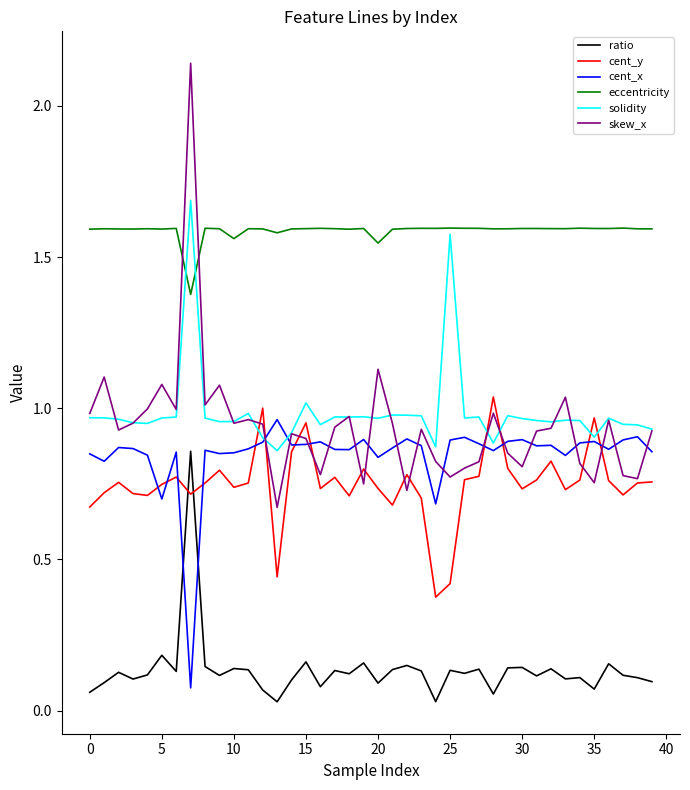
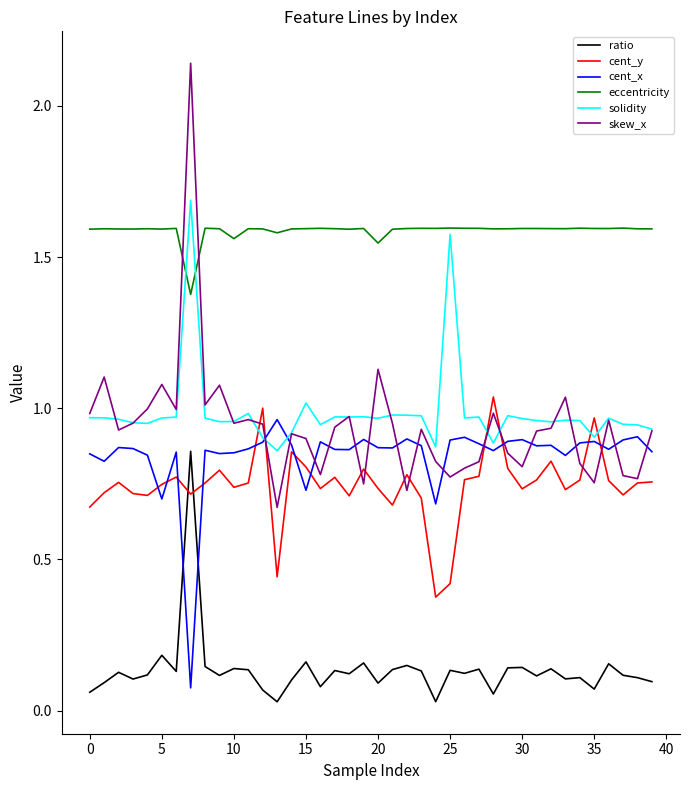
  {
    "ratio": {
      "0": 0.06,
      "5": 0.18,
      "10": 0.14,
      "15": 0.16,
      "20": 0.09,
      "25": 0.13,
      "30": 0.14,
      "35": 0.07
    },
    "cent_y": {
      "0": 0.67,
      "5": 0.75,
      "10": 0.74,
-     "15": 0.95,
+     "15": 0.81,
      "20": 0.73,
      "25": 0.42,
      "30": 0.73,
      "35": 0.97
    },
    "cent_x": {
      "0": 0.85,
      "5": 0.70,
      "10": 0.85,
-     "15": 0.88,
-     "20": 0.84,
+     "15": 0.73,
+     "20": 0.87,
      "25": 0.89,
      "30": 0.90,
      "35": 0.89
    },
    "eccentricity": {
      "0": 1.59,
      "5": 1.59,
      "10": 1.56,
      "15": 1.59,
      "20": 1.55,
      "25": 1.60,
      "30": 1.59,
      "35": 1.59
    },
    "solidity": {
      "0": 0.97,
      "5": 0.97,
      "15": 1.02,
      "20": 0.97,
      "25": 1.57,
      "30": 0.97,
      "35": 0.90
    },
    "skew_x": {
      "0": 0.98,
      "5": 1.08,
      "15": 0.90,
      "20": 1.13,
      "25": 0.77,
      "30": 0.81,
      "35": 0.75
    }
  }
